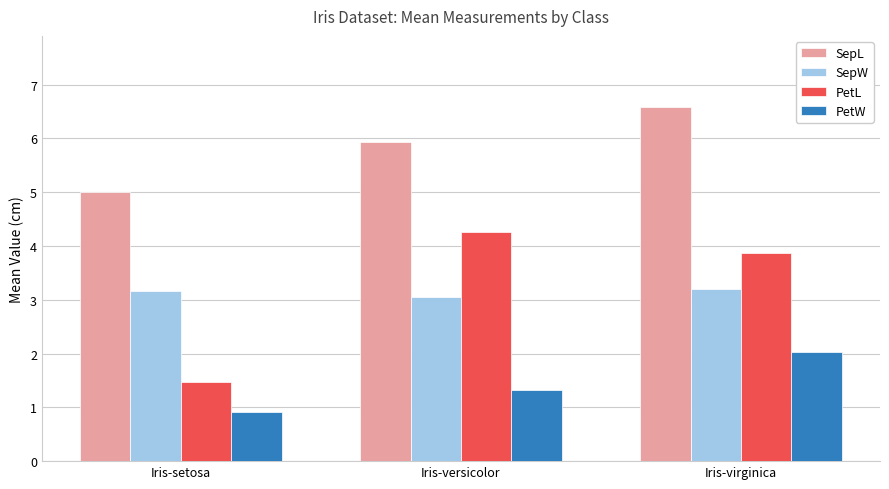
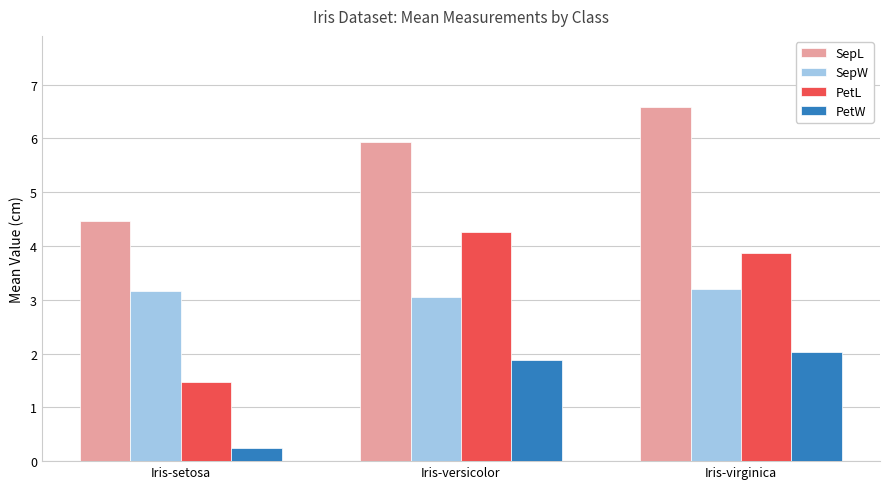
  {
    "SepL": {
-     "Iris-setosa": 5.0,
+     "Iris-setosa": 4.5,
      "Iris-versicolor": 5.9,
      "Iris-virginica": 6.6
    },
    "SepW": {
      "Iris-setosa": 3.2,
      "Iris-versicolor": 3.1,
      "Iris-virginica": 3.2
    },
    "PetL": {
      "Iris-setosa": 1.5,
      "Iris-versicolor": 4.3,
      "Iris-virginica": 3.9
    },
    "PetW": {
-     "Iris-setosa": 0.9,
-     "Iris-versicolor": 1.3,
+     "Iris-setosa": 0.2,
+     "Iris-versicolor": 1.9,
      "Iris-virginica": 2.0
    }
  }
